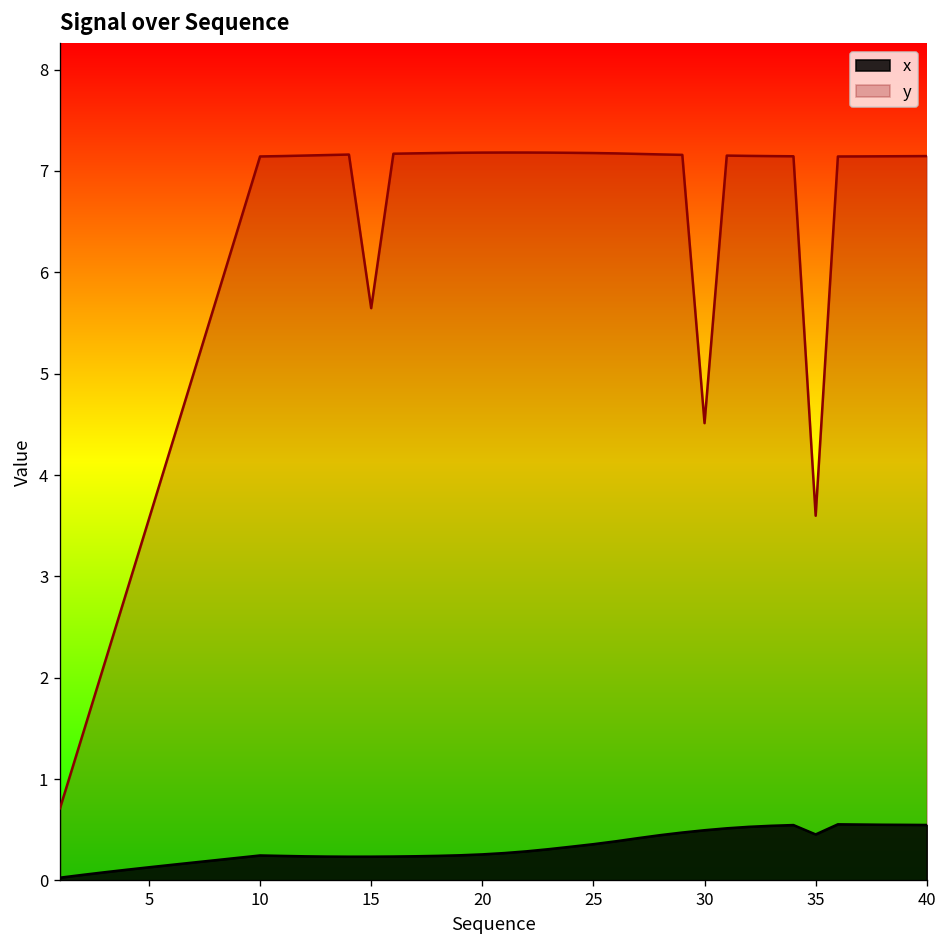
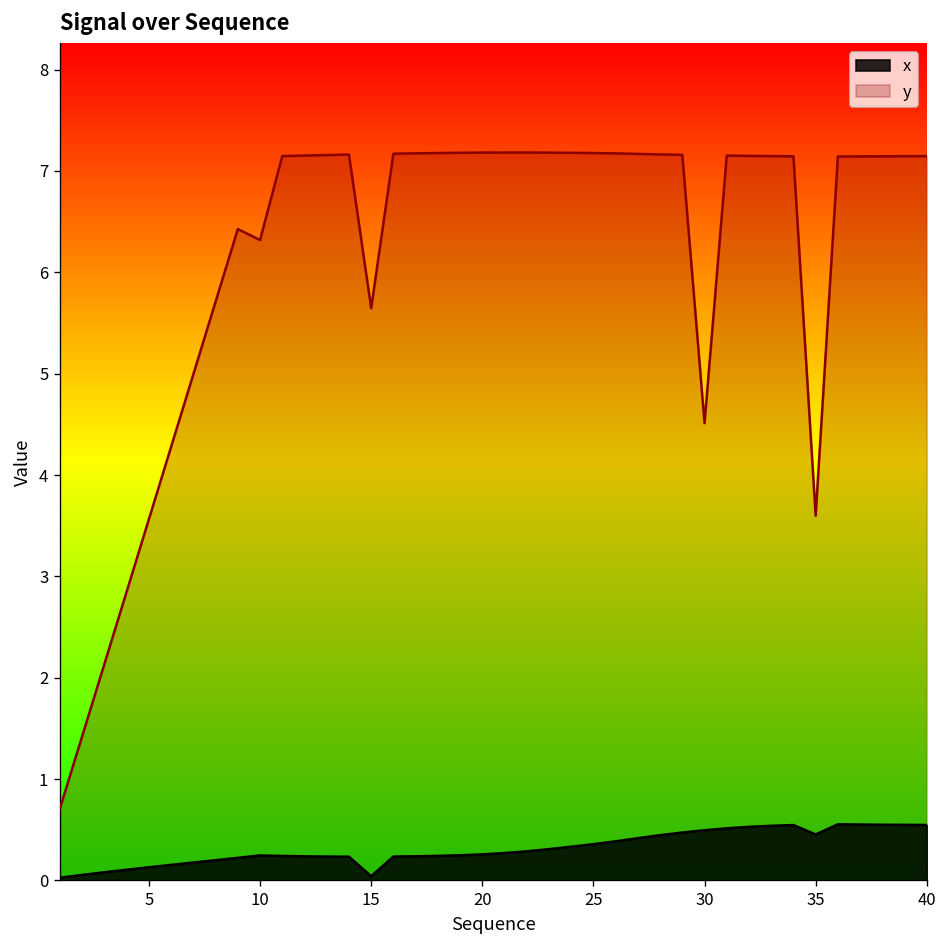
  {
    "x": {
      "5": 0.1,
      "10": 0.2,
-     "15": 0.2,
+     "15": 0.0,
      "20": 0.3,
      "25": 0.4,
      "30": 0.5,
      "35": 0.5,
      "40": 0.5
    },
    "y": {
      "5": 3.6,
-     "10": 7.1,
+     "10": 6.3,
      "15": 5.6,
      "20": 7.2,
      "25": 7.2,
      "30": 4.5,
      "35": 3.6,
      "40": 7.1
    }
  }
